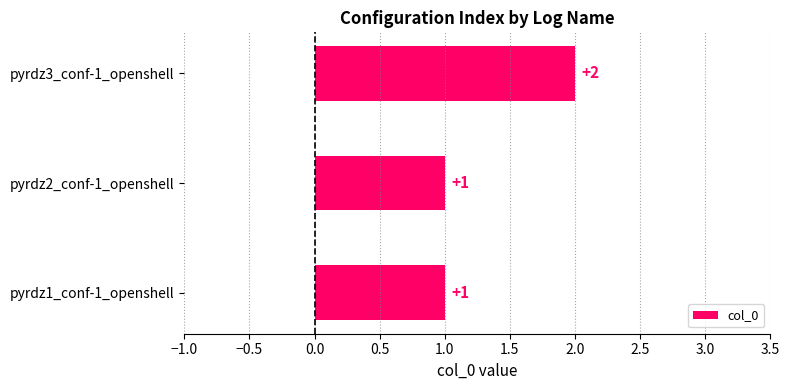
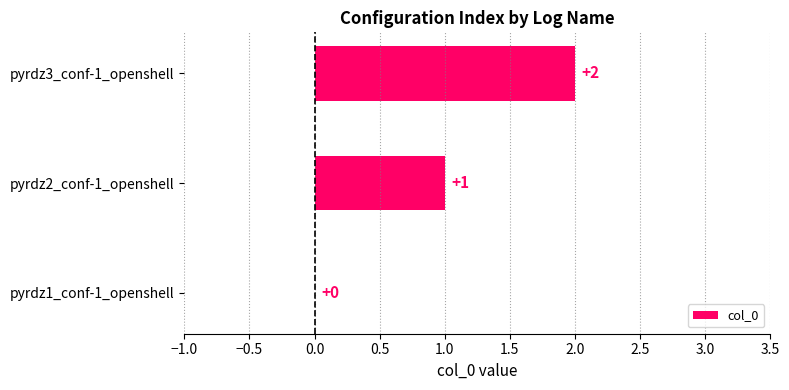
  {
    "pyrdz3_conf-1_openshell": "+2",
    "pyrdz2_conf-1_openshell": "+1",
-   "pyrdz1_conf-1_openshell": "+1"
+   "pyrdz1_conf-1_openshell": "+0"
  }
